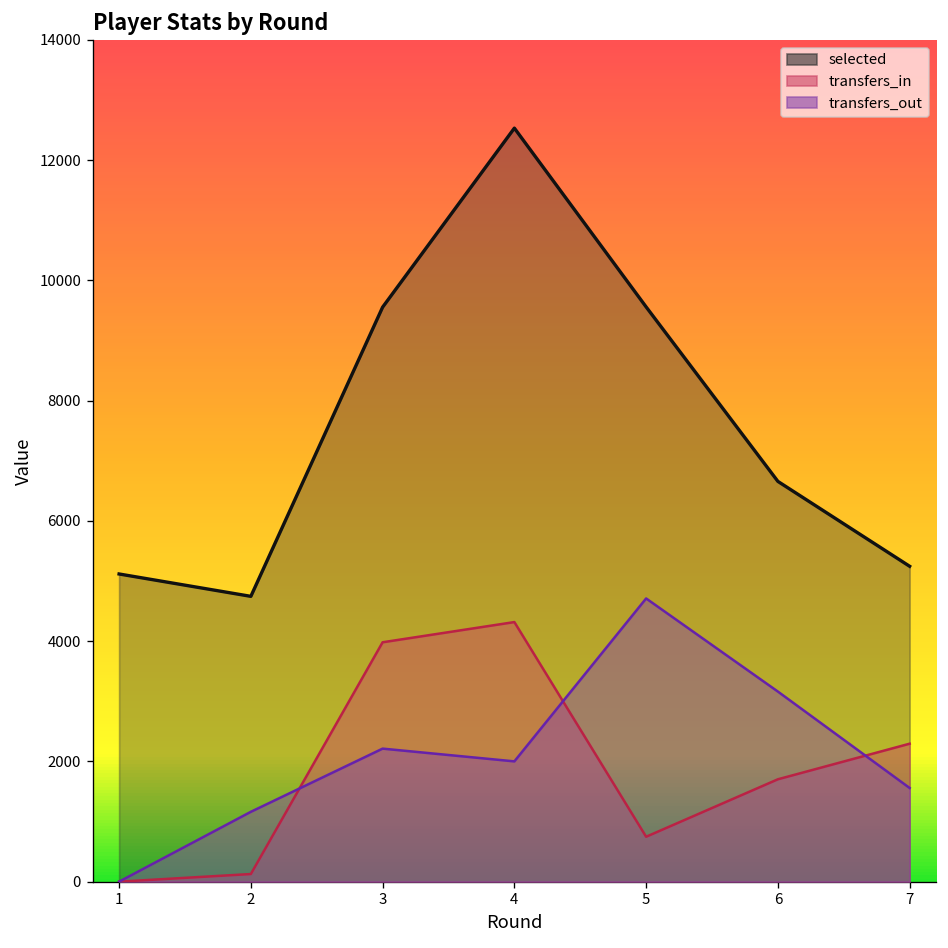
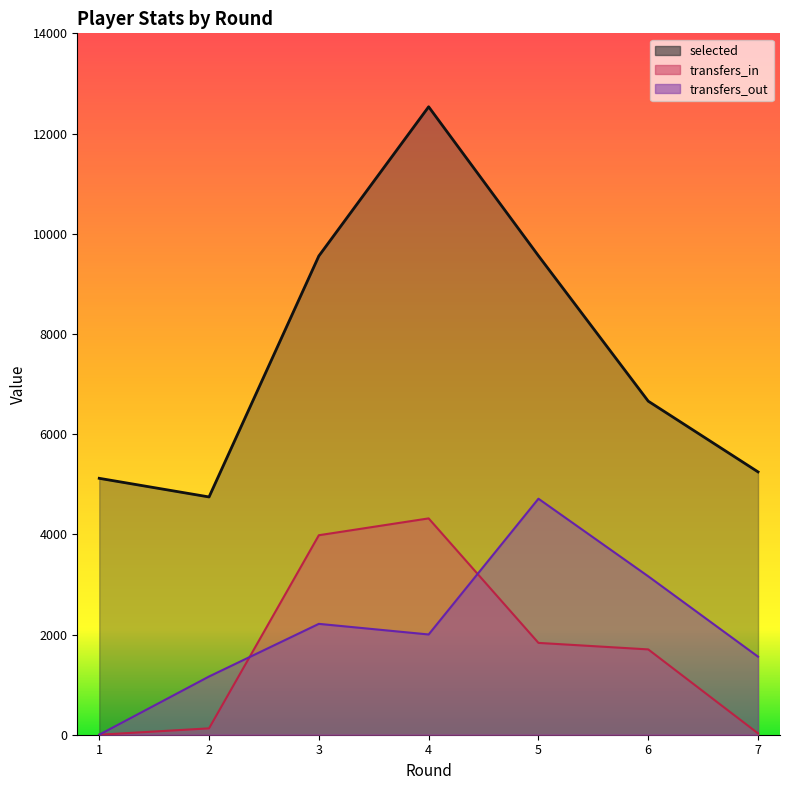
  {
    "transfers_in": {
      "2": 100,
      "3": 4000,
      "4": 4300,
-     "5": 700,
+     "5": 1800,
      "6": 1700,
-     "7": 2300
+     "7": 0
    }
  }
